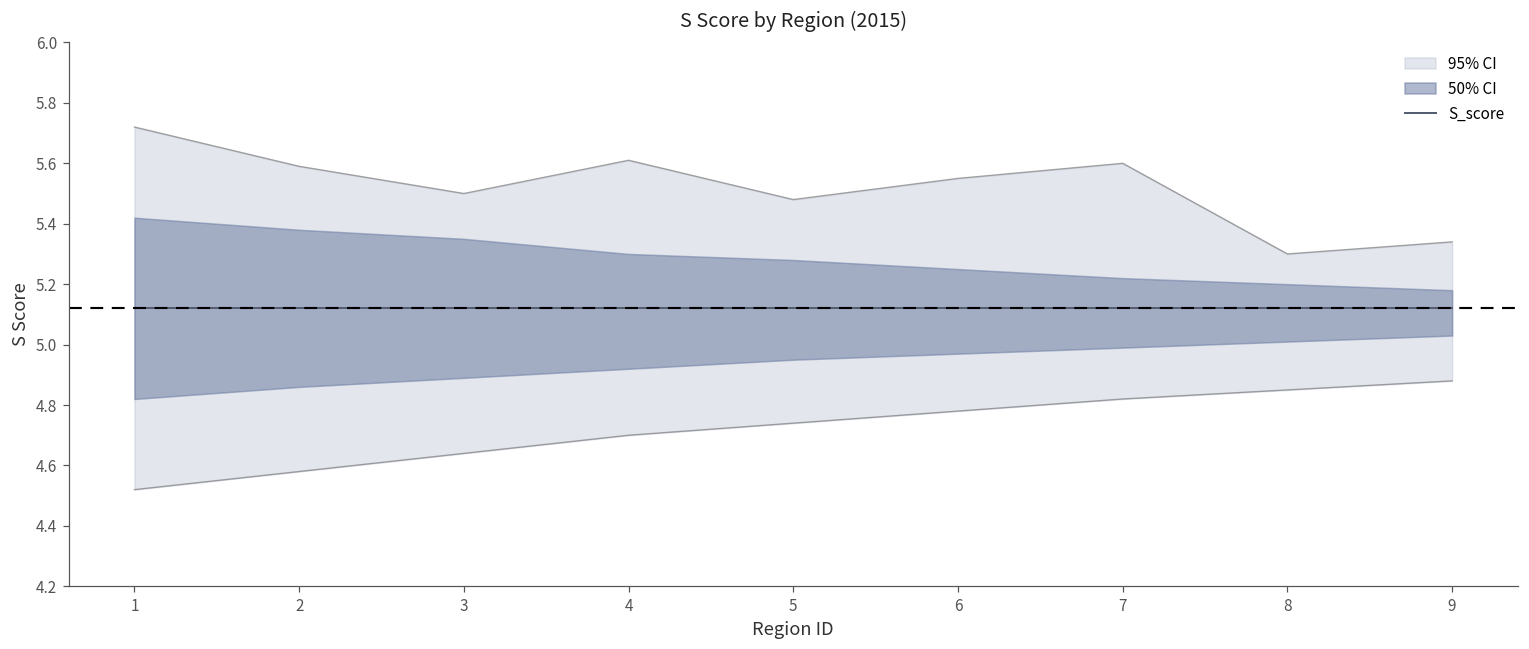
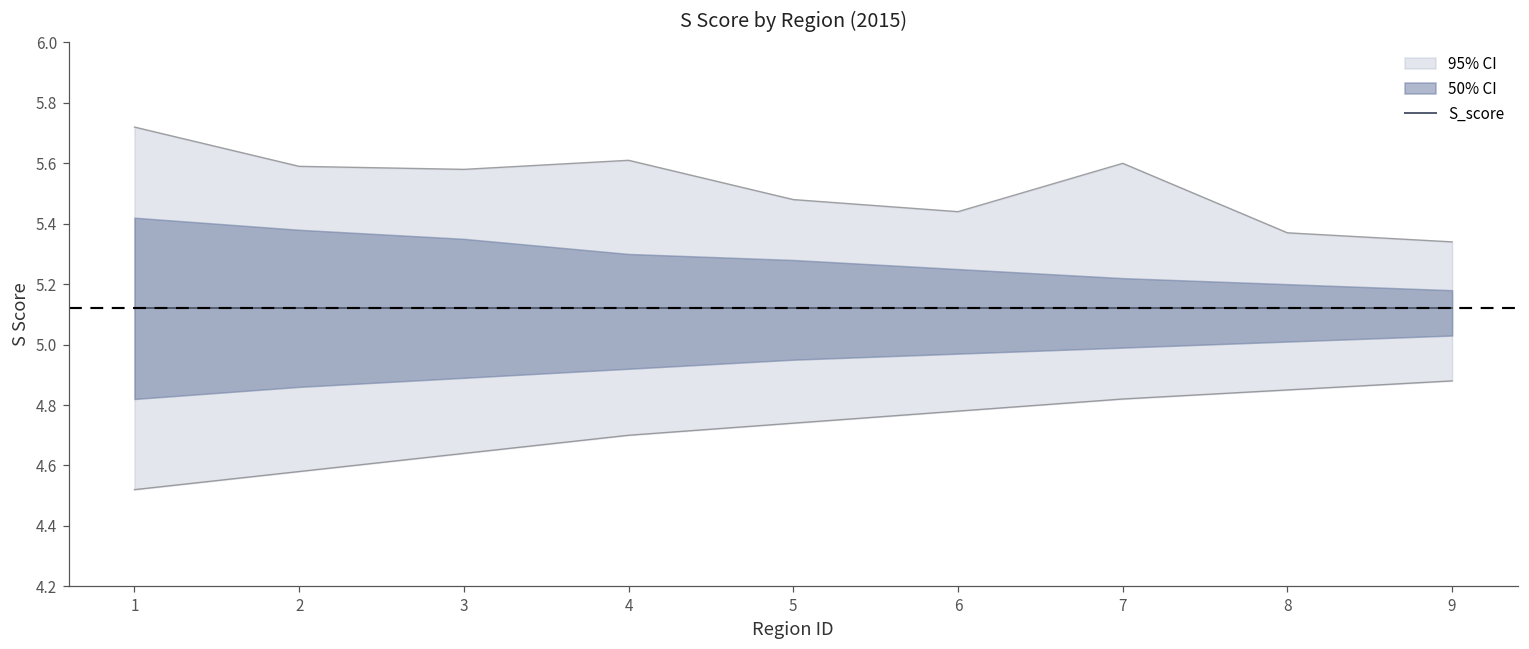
  {
    "95% CI": {
      "1": 5.72,
      "2": 5.59,
-     "3": 5.50,
+     "3": 5.58,
      "4": 5.61,
      "5": 5.48,
-     "6": 5.55,
+     "6": 5.44,
      "7": 5.60,
-     "8": 5.30,
+     "8": 5.37,
      "9": 5.34
    }
  }
